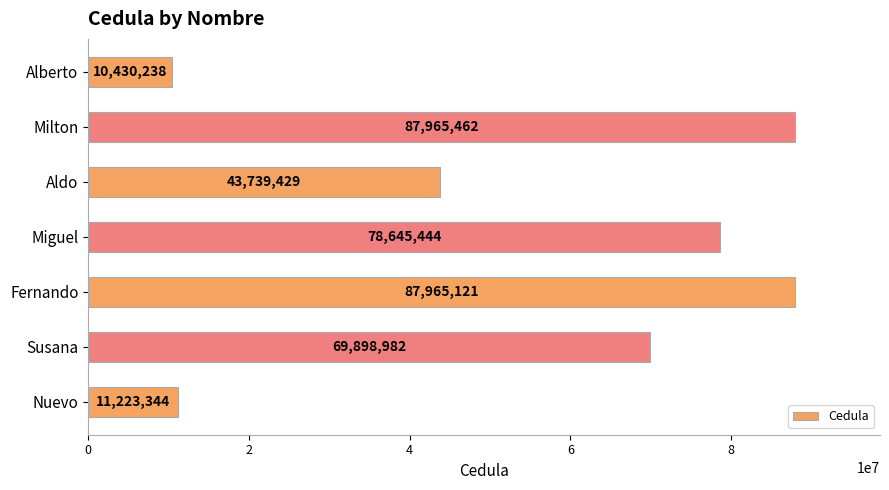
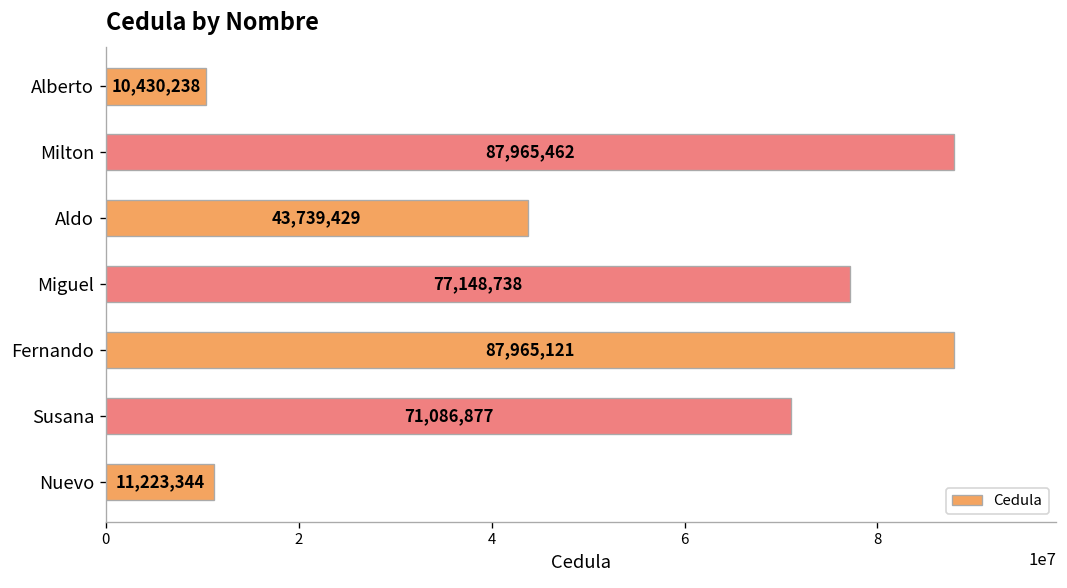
  {
    "Alberto": "10,430,238",
    "Milton": "87,965,462",
    "Aldo": "43,739,429",
-   "Miguel": "78,645,444",
+   "Miguel": "77,148,738",
    "Fernando": "87,965,121",
-   "Susana": "69,898,982",
+   "Susana": "71,086,877",
    "Nuevo": "11,223,344"
  }
